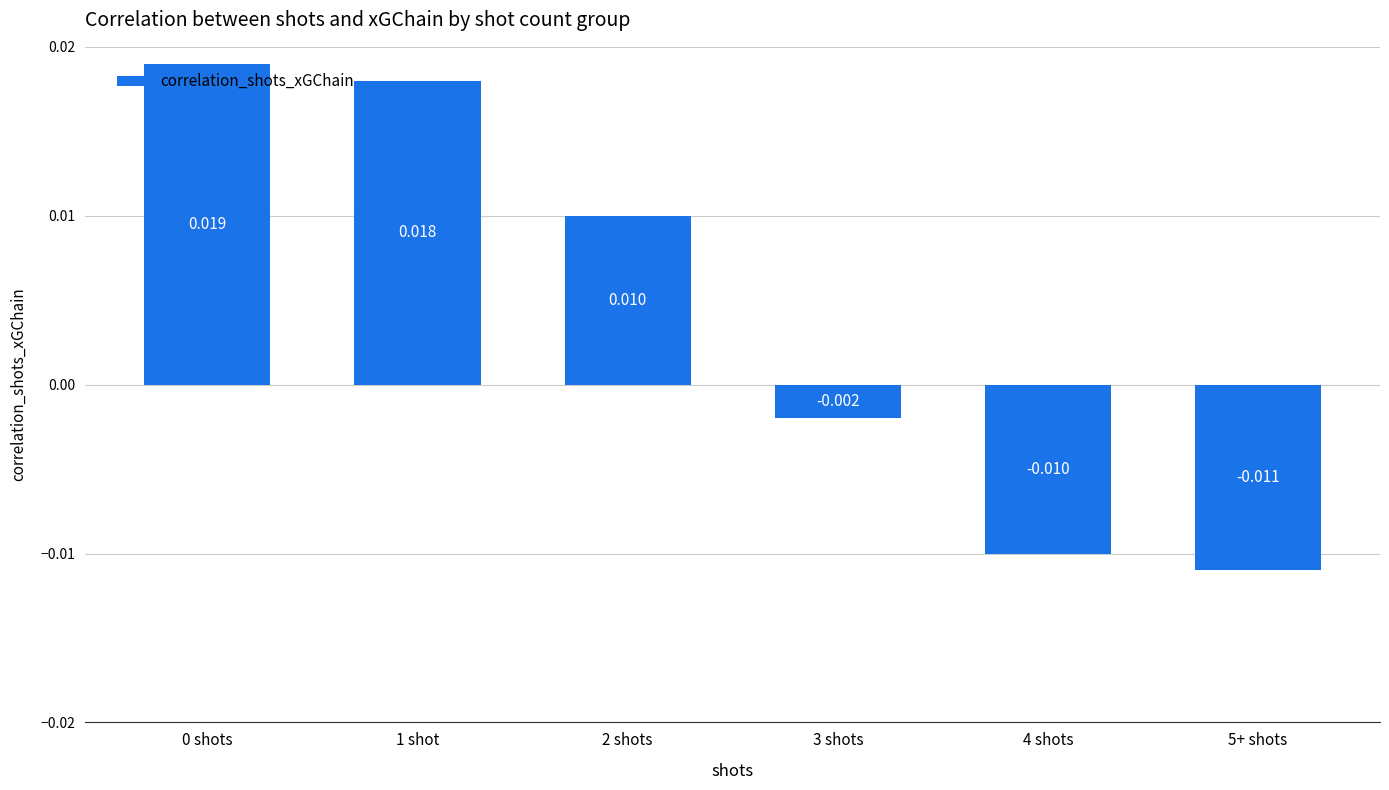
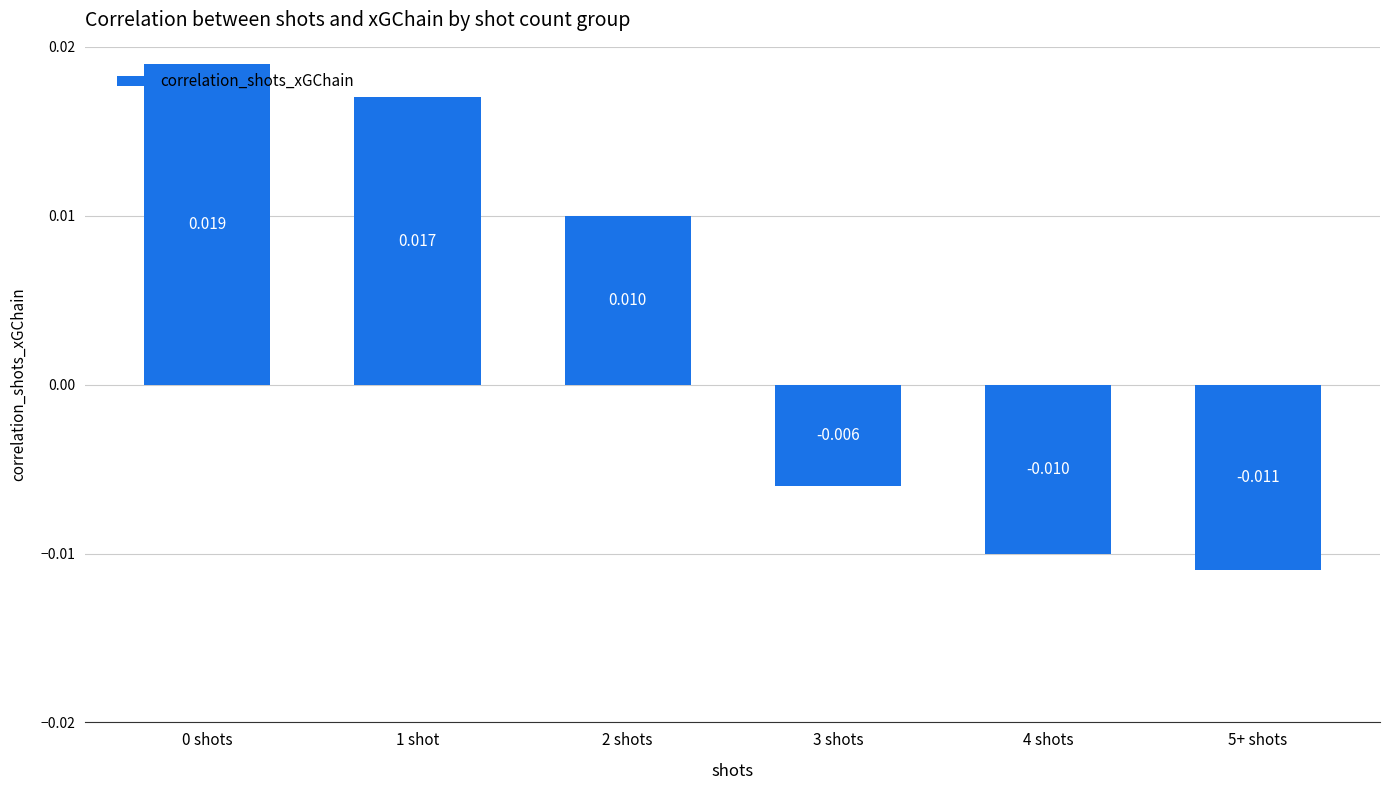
  {
    "0 shots": 0.019,
-   "1 shot": 0.018,
+   "1 shot": 0.017,
    "2 shots": 0.010,
-   "3 shots": -0.002,
+   "3 shots": -0.006,
    "4 shots": -0.010,
    "5+ shots": -0.011
  }
